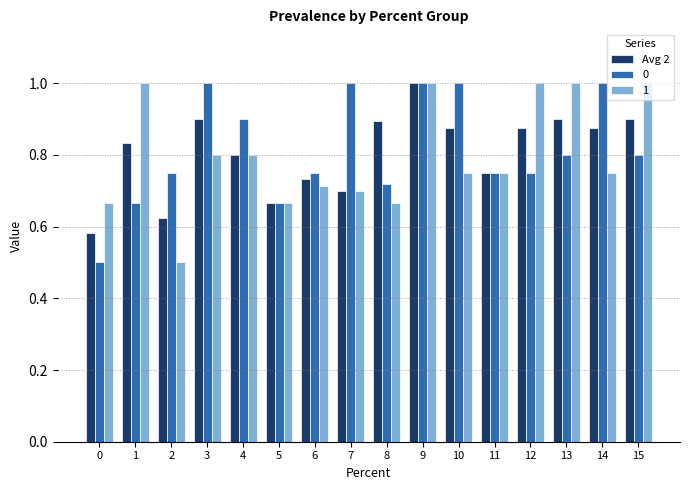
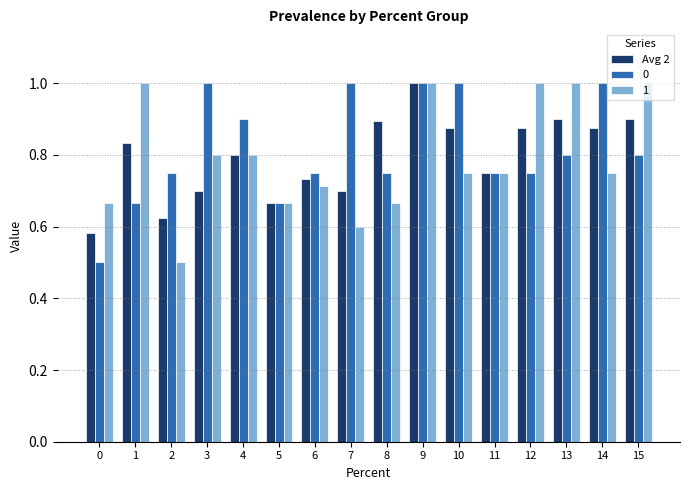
  {
    "Avg 2": {
      "0": 0.58,
      "1": 0.83,
      "2": 0.63,
-     "3": 0.9,
+     "3": 0.7,
      "4": 0.8,
      "5": 0.67,
      "6": 0.73,
      "7": 0.7,
      "8": 0.9,
      "9": 1.0,
      "10": 0.88,
      "11": 0.75,
      "12": 0.88,
      "13": 0.9,
      "14": 0.88,
      "15": 0.9
    },
    "0": {
      "0": 0.50,
      "1": 0.67,
      "2": 0.75,
      "3": 1.00,
      "4": 0.90,
      "5": 0.67,
      "6": 0.75,
      "7": 1.00,
-     "8": 0.72,
+     "8": 0.75,
      "9": 1.00,
      "10": 1.00,
      "11": 0.75,
      "12": 0.75,
      "13": 0.80,
      "14": 1.00,
      "15": 0.80
    },
    "1": {
      "0": 0.67,
      "1": 1.0,
      "2": 0.5,
      "3": 0.8,
      "4": 0.8,
      "5": 0.67,
      "6": 0.71,
-     "7": 0.7,
+     "7": 0.6,
      "8": 0.67,
      "9": 1.0,
      "10": 0.75,
      "11": 0.75,
      "12": 1.0,
      "13": 1.0,
      "14": 0.75
    }
  }
